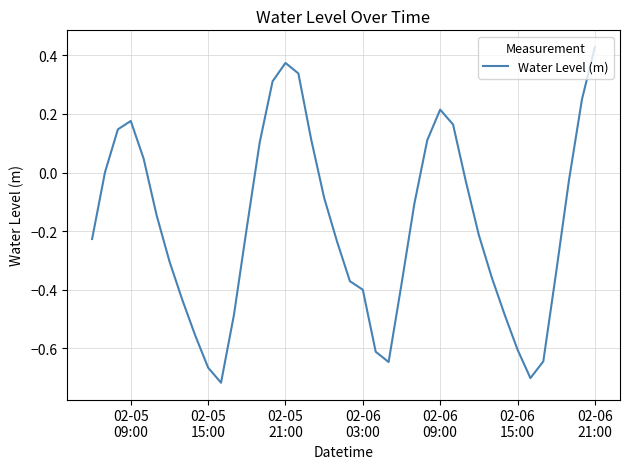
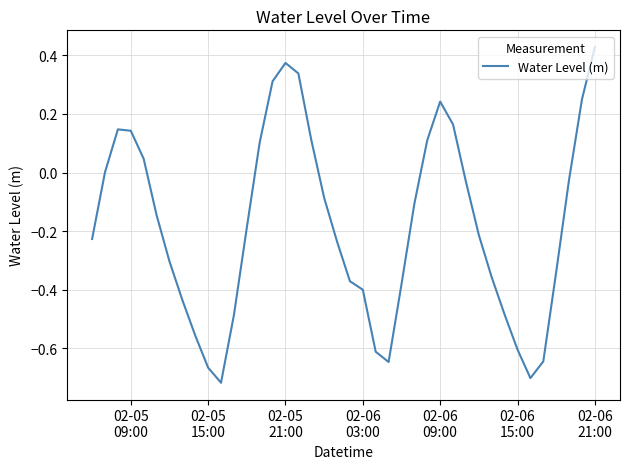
  {
-   "02-05 09:00": 0.18,
+   "02-05 09:00": 0.14,
    "02-05 15:00": -0.67,
    "02-05 21:00": 0.37,
    "02-06 03:00": -0.40,
-   "02-06 09:00": 0.21,
+   "02-06 09:00": 0.24,
    "02-06 15:00": -0.61
  }
